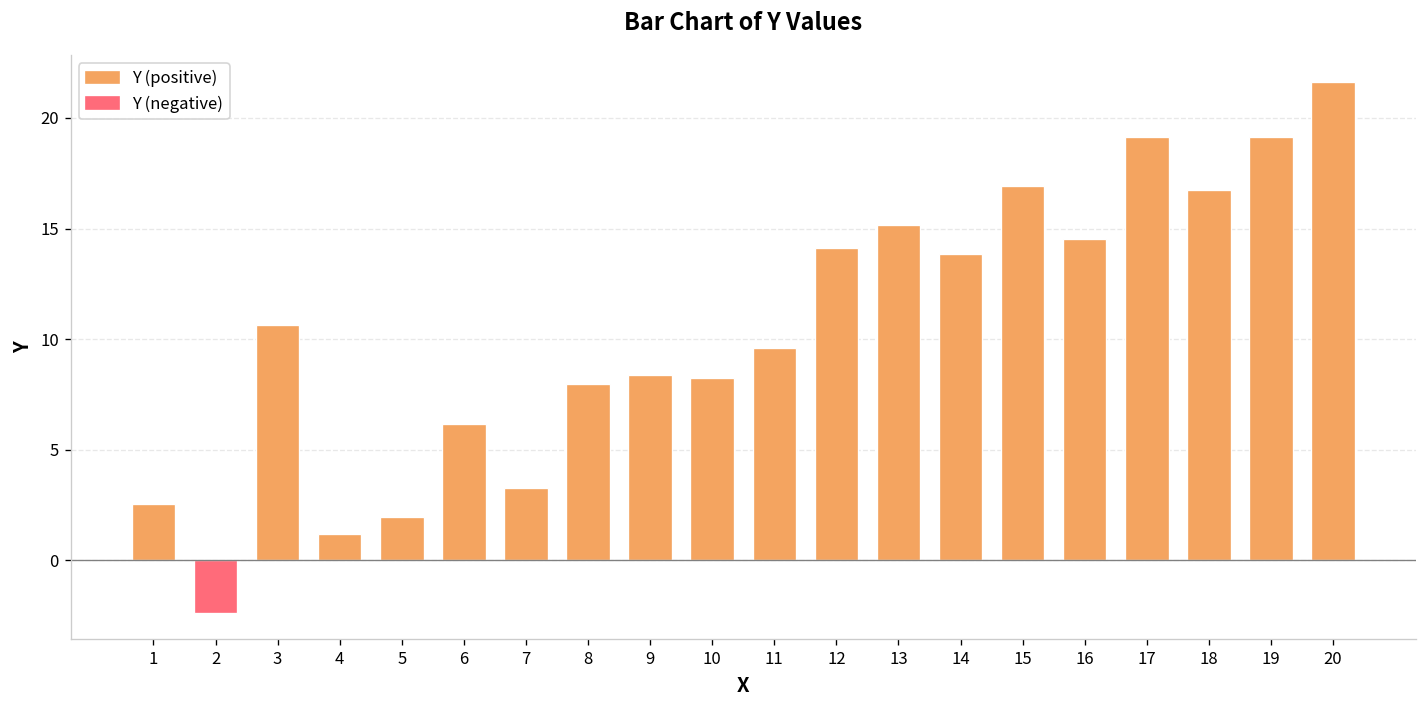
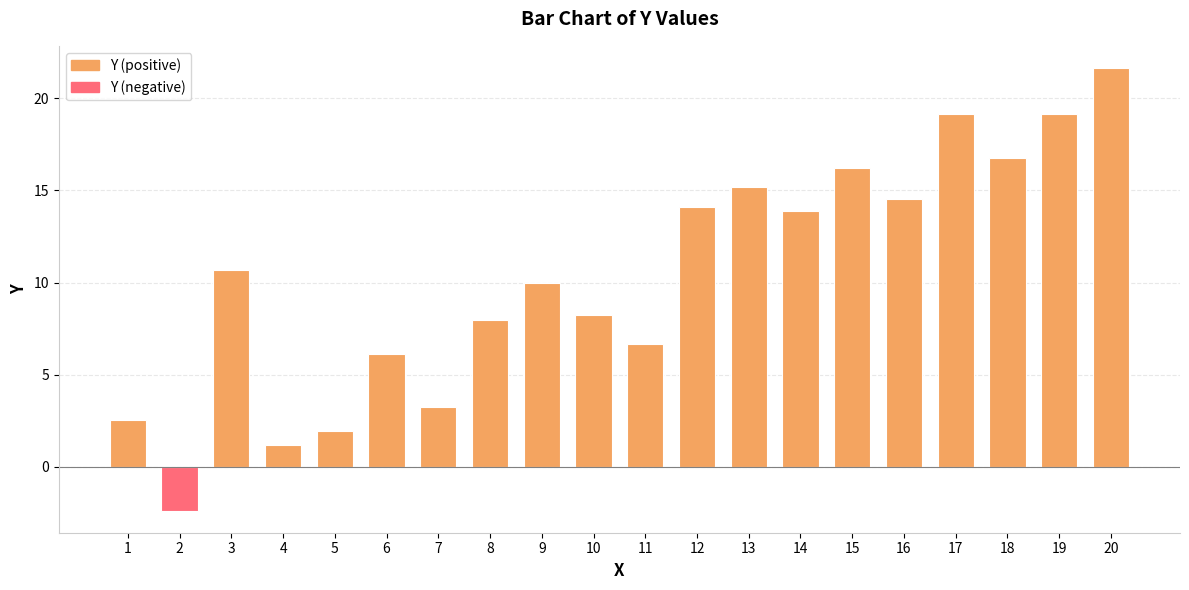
  {
    "1": 2.5,
    "2": -2.4,
    "3": 10.7,
    "4": 1.2,
    "5": 2.0,
    "6": 6.1,
    "7": 3.3,
    "8": 8.0,
-   "9": 8.4,
+   "9": 10.0,
    "10": 8.2,
-   "11": 9.6,
+   "11": 6.7,
    "12": 14.1,
    "13": 15.2,
    "14": 13.9,
-   "15": 16.9,
+   "15": 16.2,
    "16": 14.5,
    "17": 19.1,
    "18": 16.7,
    "19": 19.1,
    "20": 21.6
  }
